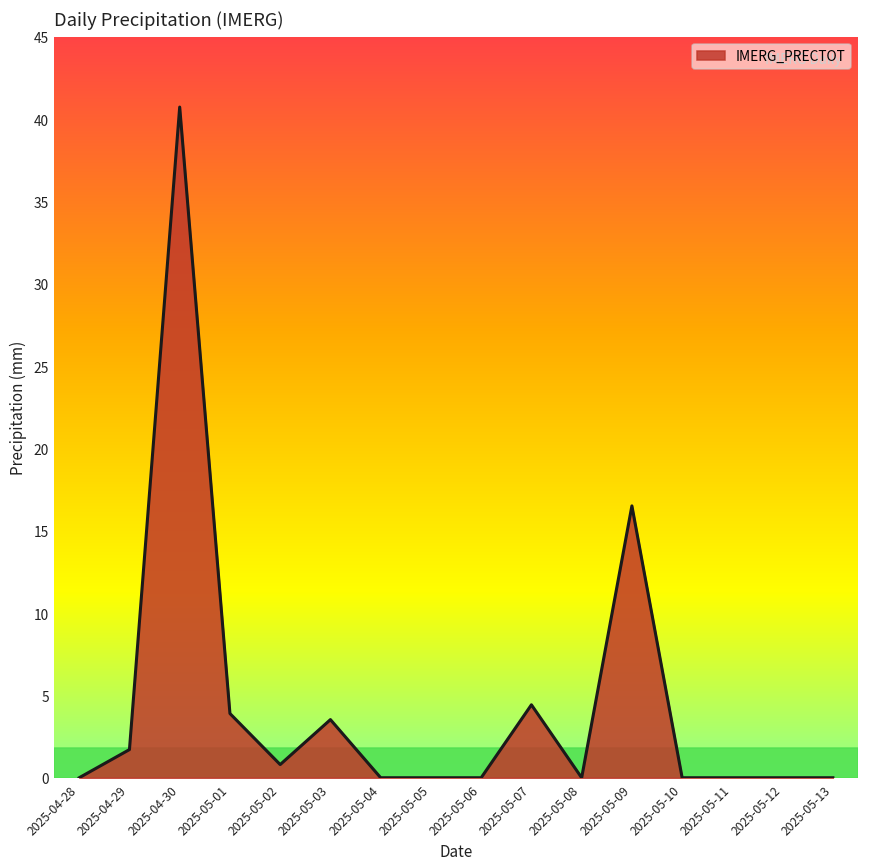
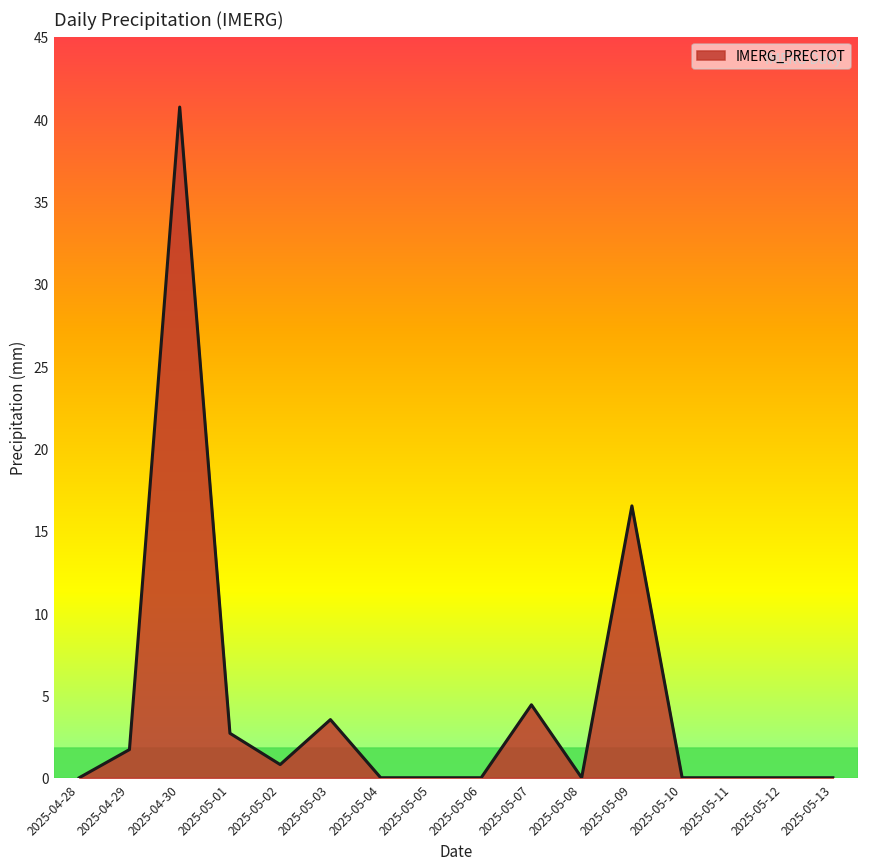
  {
    "2025-04-30": 40.7,
-   "2025-05-01": 3.9,
+   "2025-05-01": 2.7,
    "2025-05-03": 3.5,
    "2025-05-07": 4.4,
    "2025-05-09": 16.5
  }
